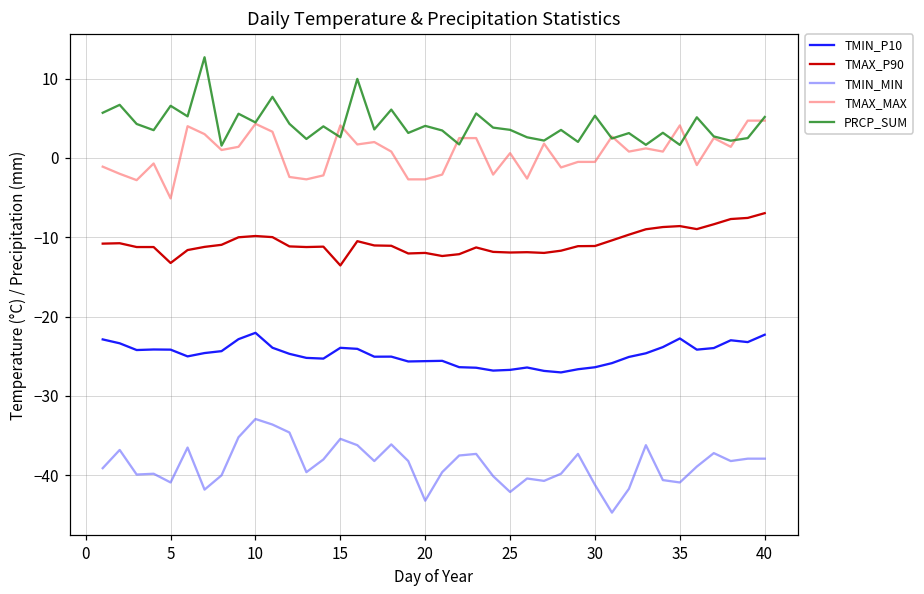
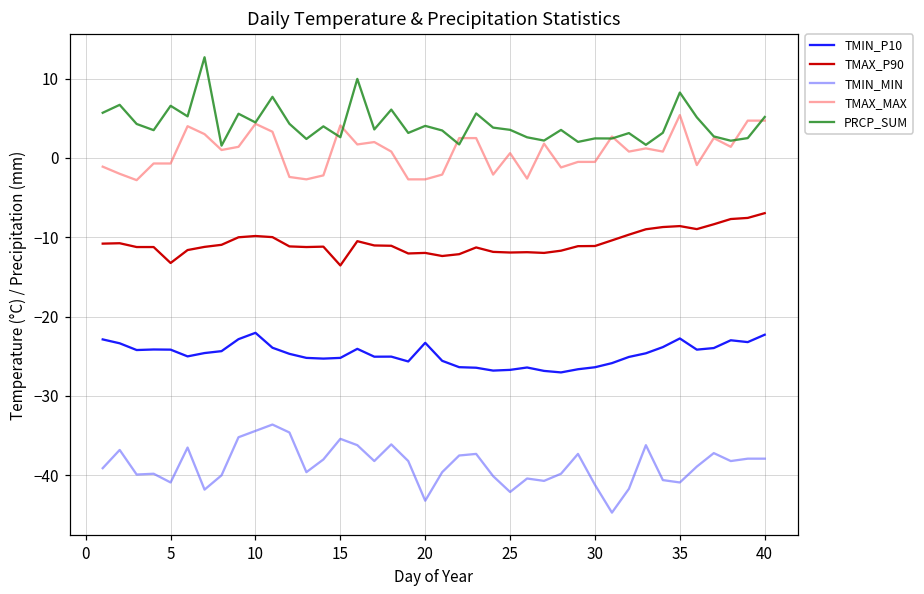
  {
    "TMIN_P10": {
      "5": -24,
      "10": -22,
-     "15": -24,
-     "20": -26,
+     "15": -25,
+     "20": -23,
      "25": -27,
      "30": -26,
      "35": -23,
      "40": -22
    },
    "TMAX_P90": {
      "5": -13,
      "10": -10,
      "15": -14,
      "20": -12,
      "25": -12,
      "30": -11,
      "35": -9,
      "40": -7
    },
    "TMIN_MIN": {
      "5": -41,
-     "10": -33,
+     "10": -34,
      "15": -35,
      "20": -43,
      "25": -42,
      "30": -41,
      "35": -41,
      "40": -38
    },
    "TMAX_MAX": {
-     "5": -5,
+     "5": -1,
      "15": 4,
      "20": -3,
      "25": 1,
      "30": -1,
-     "35": 4,
+     "35": 5,
      "40": 5
    },
    "PRCP_SUM": {
      "5": 7,
      "15": 3,
      "20": 4,
      "25": 4,
-     "30": 5,
-     "35": 2,
+     "30": 2,
+     "35": 8,
      "40": 5
    }
  }
